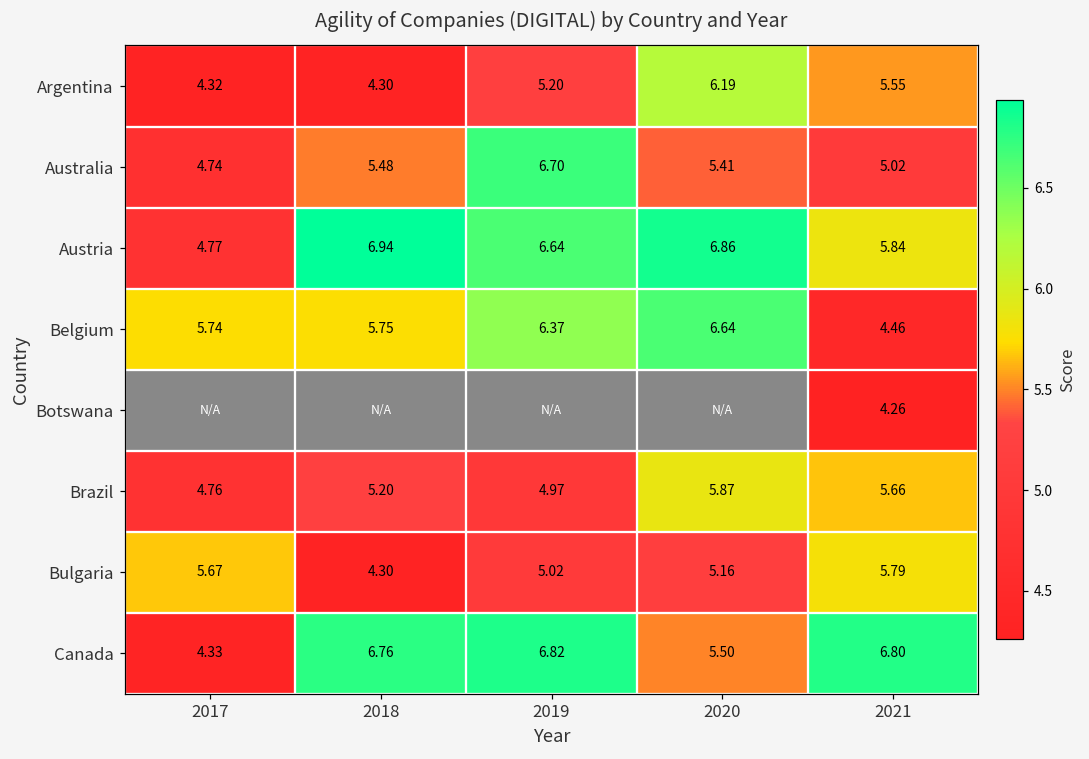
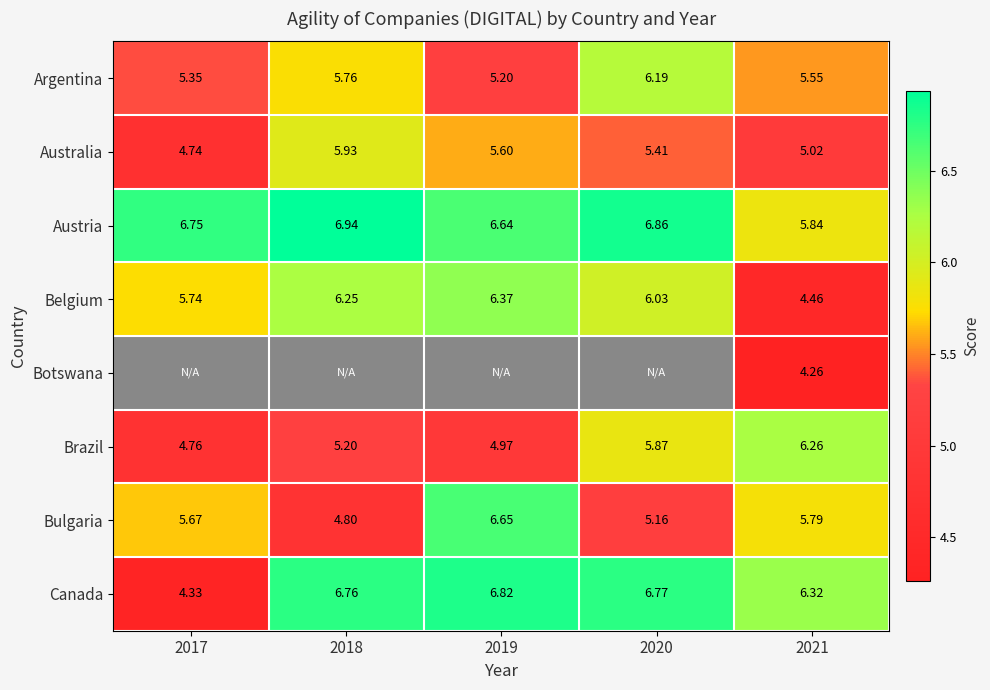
  {
    "Argentina": {
-     "2017": 4.32,
-     "2018": 4.30,
+     "2017": 5.35,
+     "2018": 5.76,
      "2019": 5.20,
      "2020": 6.19,
      "2021": 5.55
    },
    "Australia": {
      "2017": 4.74,
-     "2018": 5.48,
-     "2019": 6.70,
+     "2018": 5.93,
+     "2019": 5.60,
      "2020": 5.41,
      "2021": 5.02
    },
    "Austria": {
-     "2017": 4.77,
+     "2017": 6.75,
      "2018": 6.94,
      "2019": 6.64,
      "2020": 6.86,
      "2021": 5.84
    },
    "Belgium": {
      "2017": 5.74,
-     "2018": 5.75,
+     "2018": 6.25,
      "2019": 6.37,
-     "2020": 6.64,
+     "2020": 6.03,
      "2021": 4.46
    },
    "Botswana": {
      "2021": 4.26
    },
    "Brazil": {
      "2017": 4.76,
      "2018": 5.20,
      "2019": 4.97,
      "2020": 5.87,
-     "2021": 5.66
+     "2021": 6.26
    },
    "Bulgaria": {
      "2017": 5.67,
-     "2018": 4.30,
-     "2019": 5.02,
+     "2018": 4.80,
+     "2019": 6.65,
      "2020": 5.16,
      "2021": 5.79
    },
    "Canada": {
      "2017": 4.33,
      "2018": 6.76,
      "2019": 6.82,
-     "2020": 5.50,
-     "2021": 6.80
+     "2020": 6.77,
+     "2021": 6.32
    }
  }
